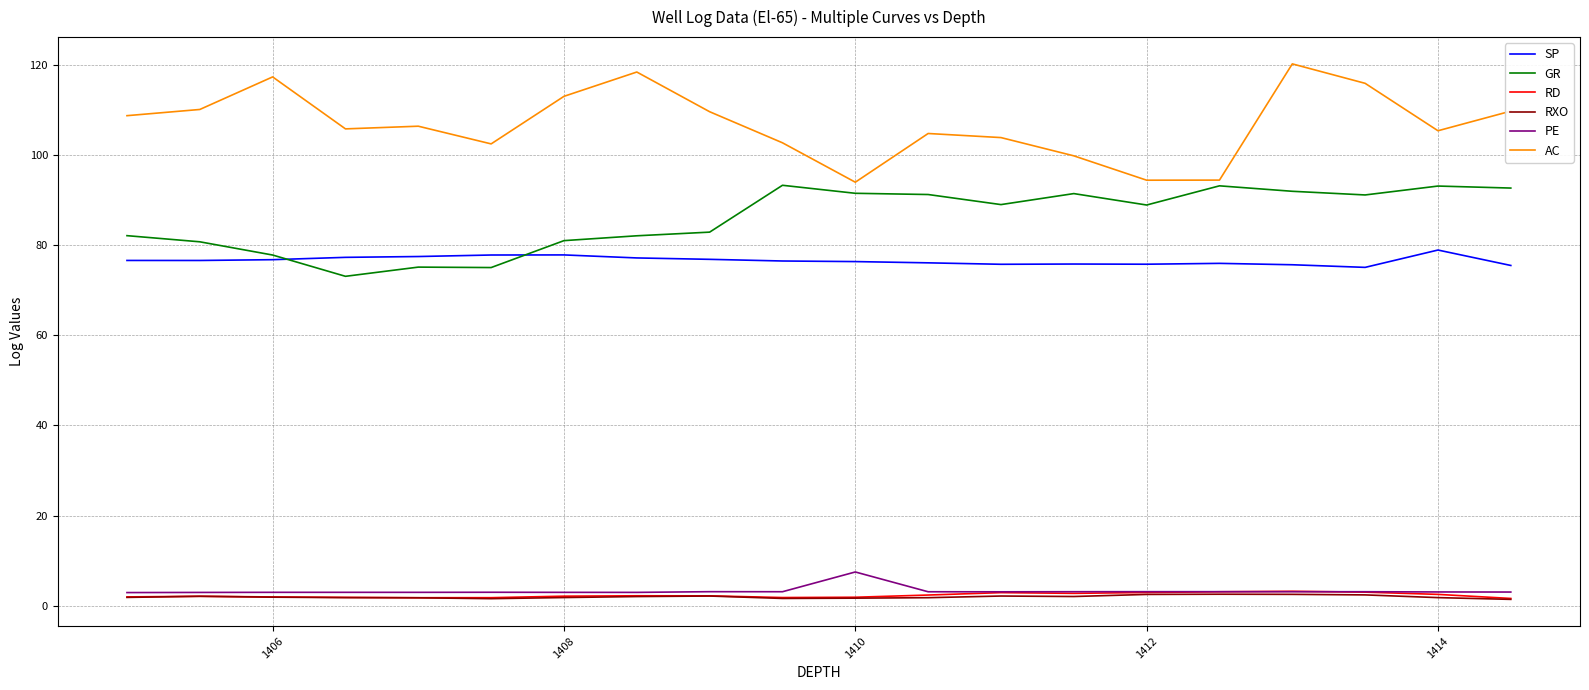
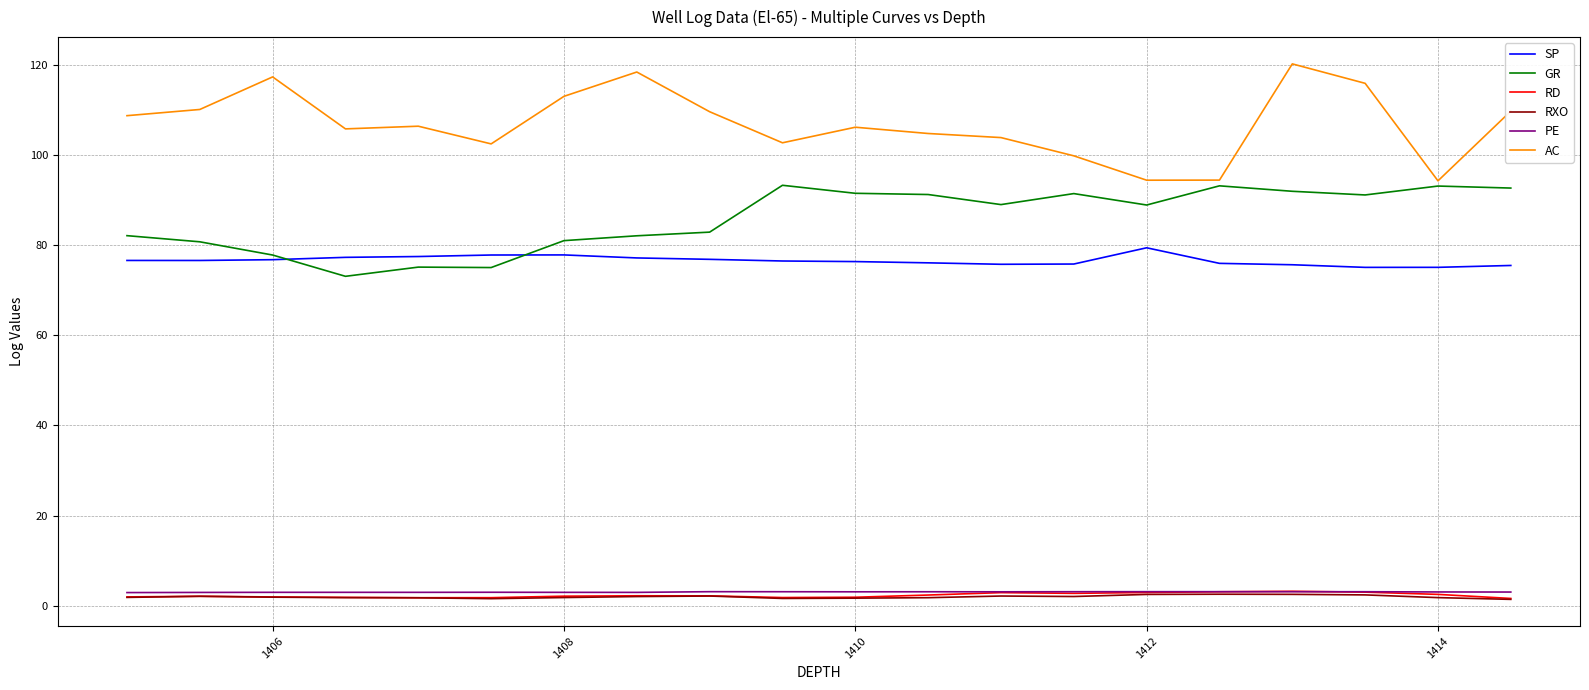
  {
    "SP": {
      "1406": 77,
      "1408": 78,
      "1410": 76,
-     "1412": 76,
-     "1414": 79
+     "1412": 79,
+     "1414": 75
    },
    "GR": {
      "1406": 78,
      "1408": 81,
      "1410": 91,
      "1412": 89,
      "1414": 93
    },
    "RXO": {
      "1414": 2
    },
    "PE": {
      "1406": 3,
      "1408": 3,
-     "1410": 8
+     "1410": 3
    },
    "AC": {
      "1406": 117,
      "1408": 113,
-     "1410": 94,
+     "1410": 106,
      "1412": 94,
-     "1414": 105
+     "1414": 94
    }
  }
